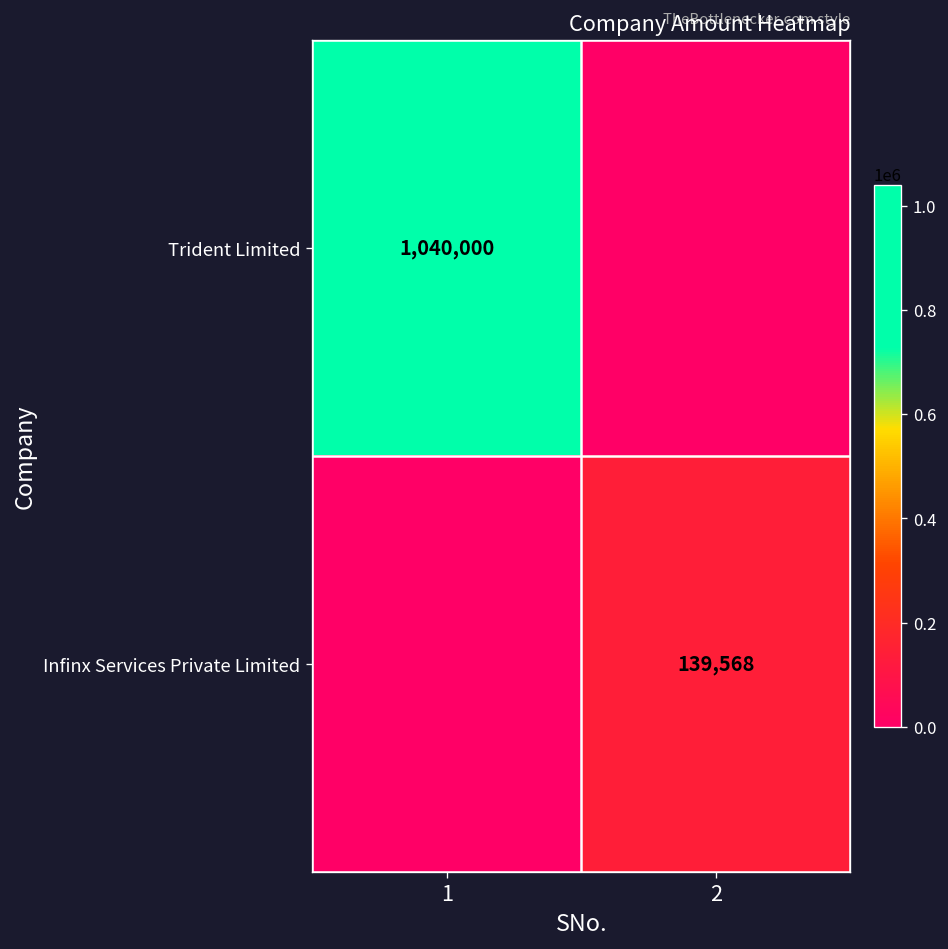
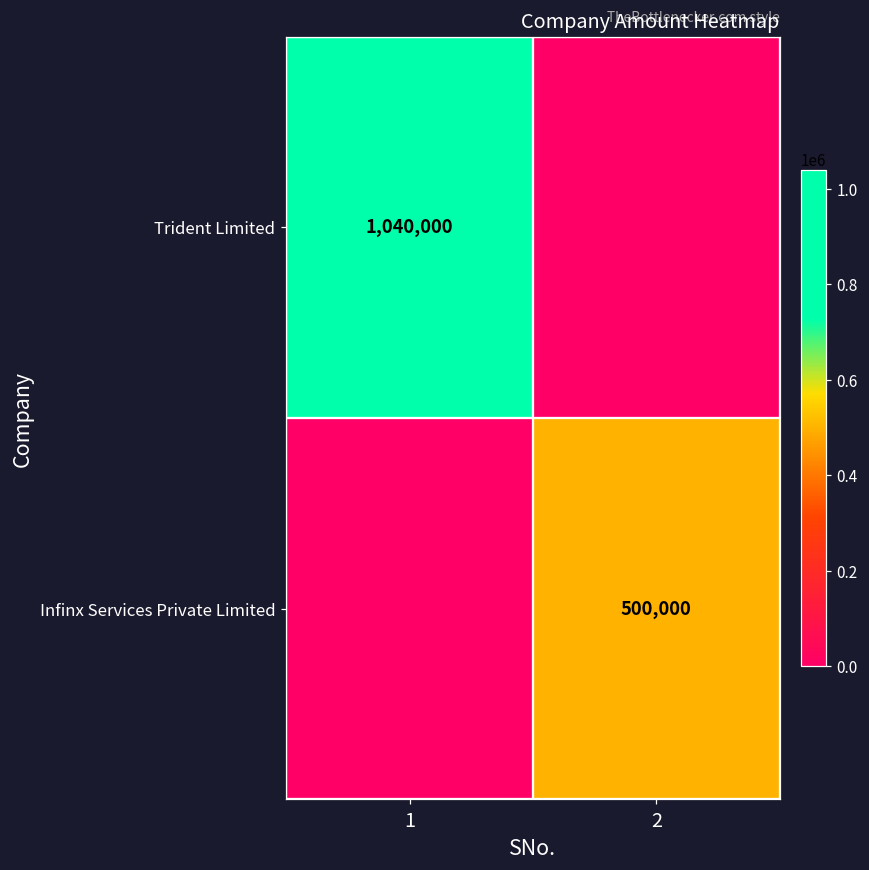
  {
    "Trident Limited": {
      "1": "1,040,000"
    },
    "Infinx Services Private Limited": {
-     "2": "139,568"
+     "2": "500,000"
    }
  }
